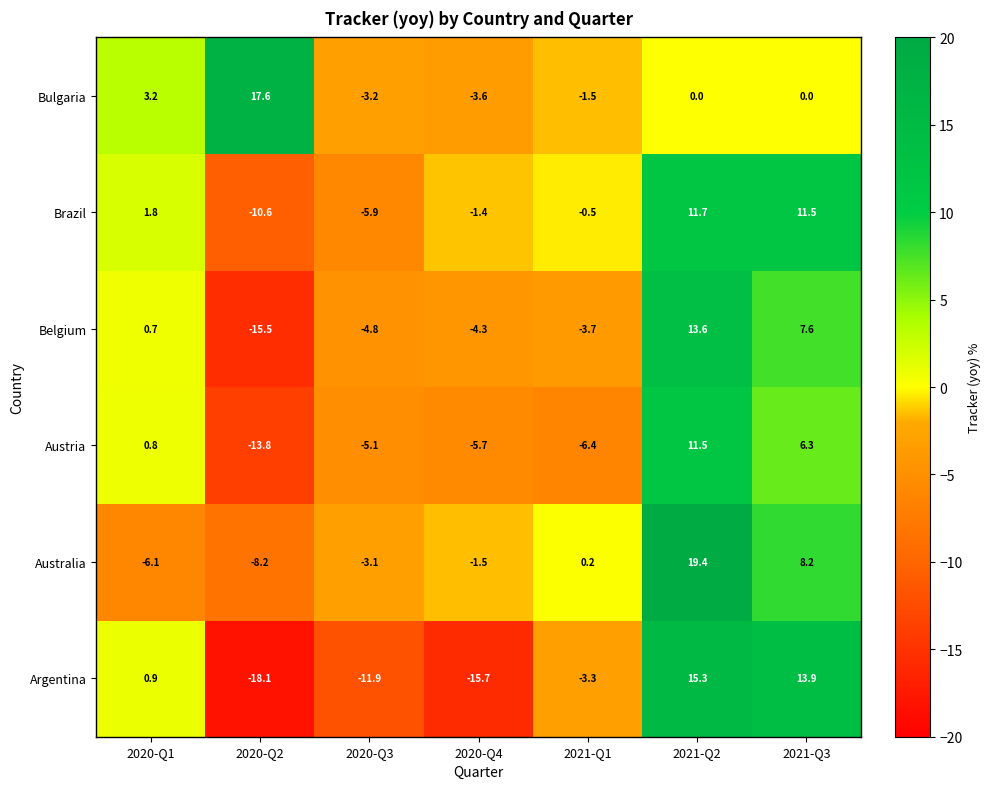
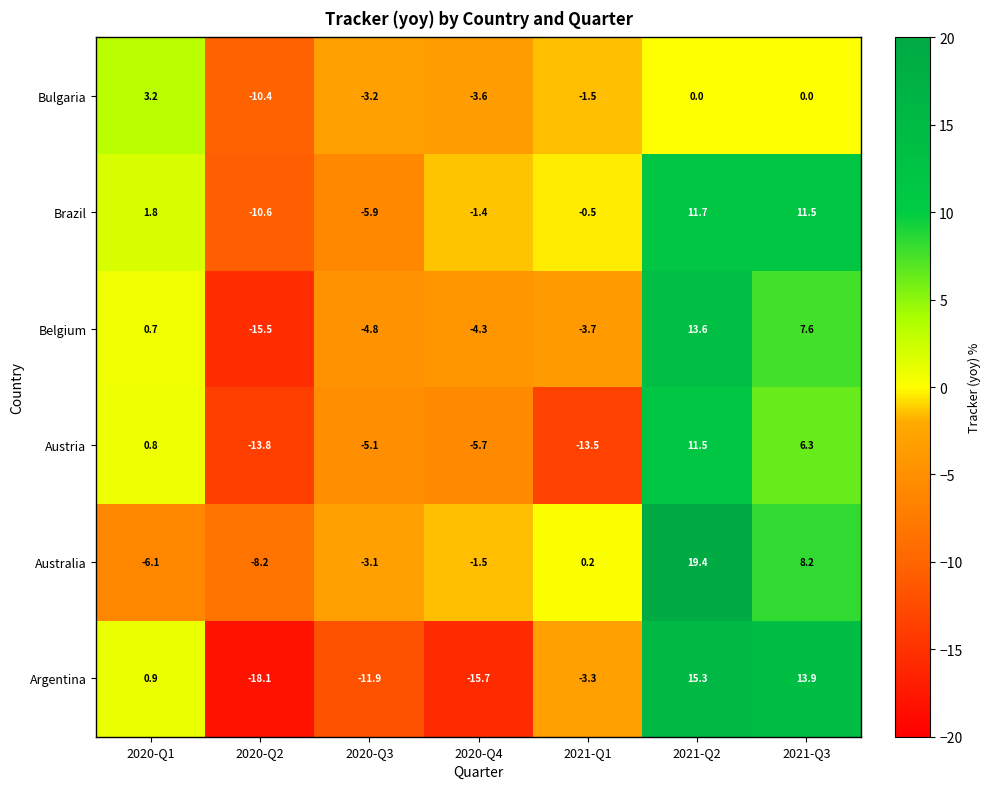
  {
    "Bulgaria": {
      "2020-Q1": 3.2,
-     "2020-Q2": 17.6,
+     "2020-Q2": -10.4,
      "2020-Q3": -3.2,
      "2020-Q4": -3.6,
      "2021-Q1": -1.5,
      "2021-Q2": 0.0,
      "2021-Q3": 0.0
    },
    "Brazil": {
      "2020-Q1": 1.8,
      "2020-Q2": -10.6,
      "2020-Q3": -5.9,
      "2020-Q4": -1.4,
      "2021-Q1": -0.5,
      "2021-Q2": 11.7,
      "2021-Q3": 11.5
    },
    "Belgium": {
      "2020-Q1": 0.7,
      "2020-Q2": -15.5,
      "2020-Q3": -4.8,
      "2020-Q4": -4.3,
      "2021-Q1": -3.7,
      "2021-Q2": 13.6,
      "2021-Q3": 7.6
    },
    "Austria": {
      "2020-Q1": 0.8,
      "2020-Q2": -13.8,
      "2020-Q3": -5.1,
      "2020-Q4": -5.7,
-     "2021-Q1": -6.4,
+     "2021-Q1": -13.5,
      "2021-Q2": 11.5,
      "2021-Q3": 6.3
    },
    "Australia": {
      "2020-Q1": -6.1,
      "2020-Q2": -8.2,
      "2020-Q3": -3.1,
      "2020-Q4": -1.5,
      "2021-Q1": 0.2,
      "2021-Q2": 19.4,
      "2021-Q3": 8.2
    },
    "Argentina": {
      "2020-Q1": 0.9,
      "2020-Q2": -18.1,
      "2020-Q3": -11.9,
      "2020-Q4": -15.7,
      "2021-Q1": -3.3,
      "2021-Q2": 15.3,
      "2021-Q3": 13.9
    }
  }
